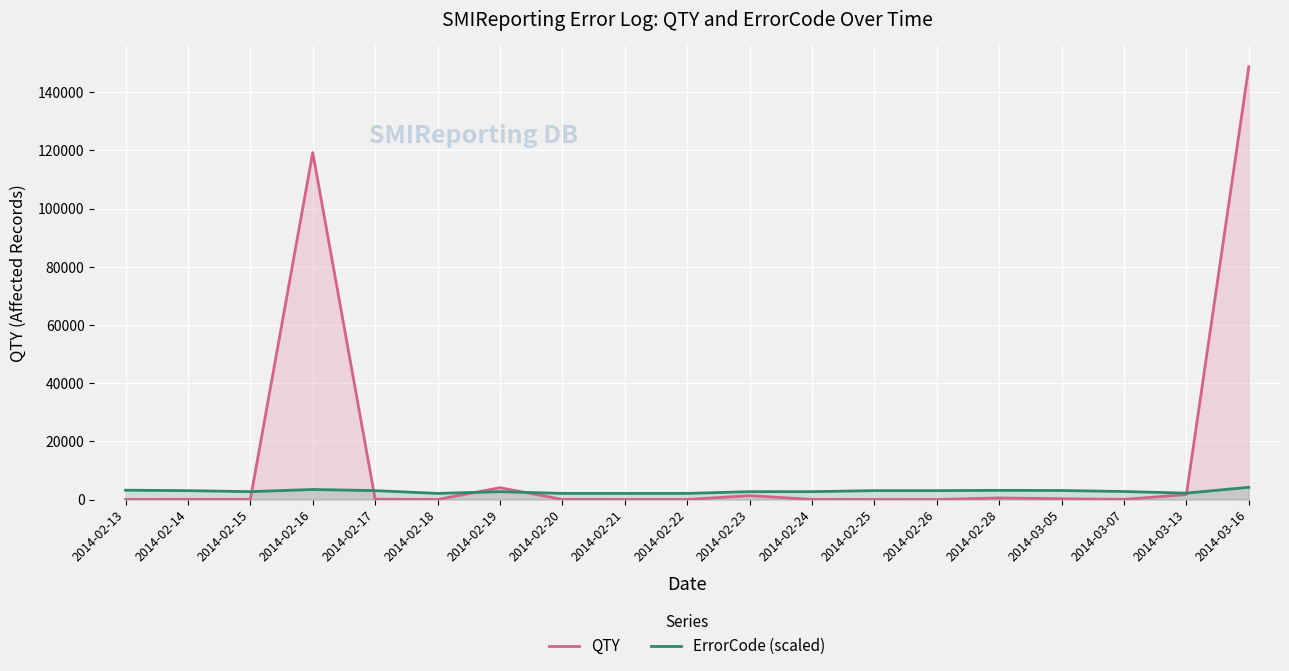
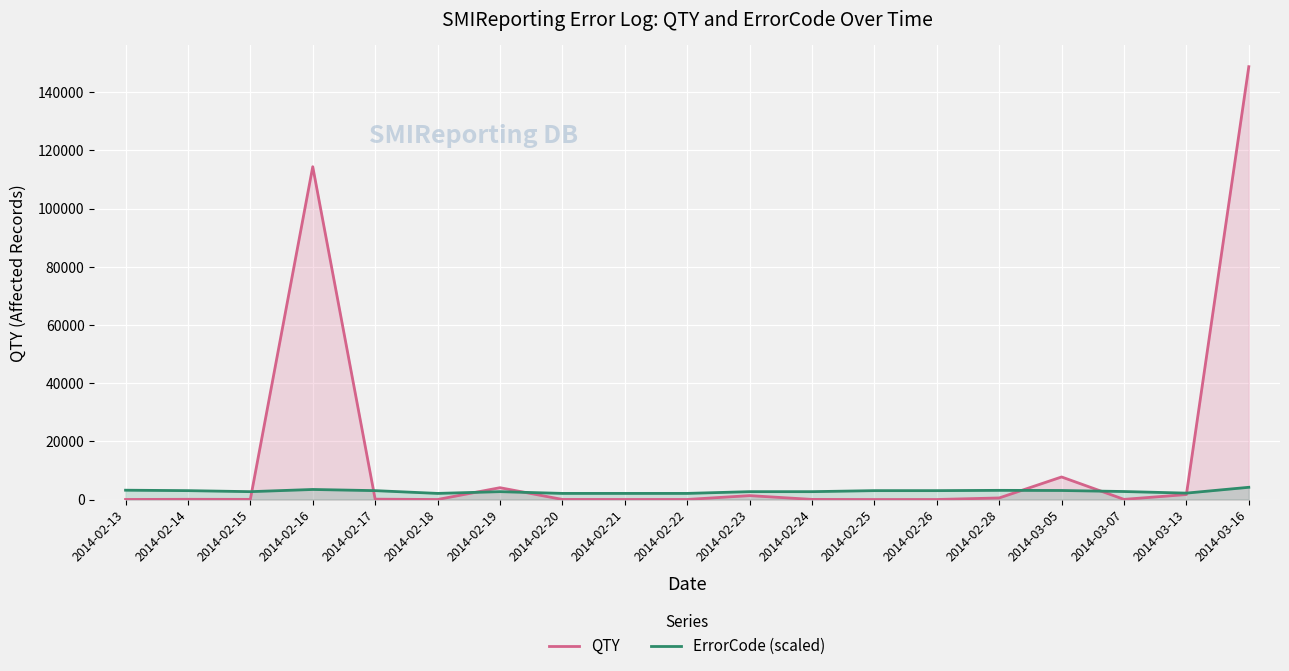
  {
    "QTY": {
      "2014-02-13": 0,
      "2014-02-14": 0,
      "2014-02-15": 0,
-     "2014-02-16": 119000,
+     "2014-02-16": 114000,
      "2014-02-17": 0,
      "2014-02-18": 0,
      "2014-02-19": 4000,
      "2014-02-20": 0,
      "2014-02-21": 0,
      "2014-02-22": 0,
      "2014-02-23": 1000,
      "2014-02-24": 0,
      "2014-02-25": 0,
      "2014-02-26": 0,
      "2014-02-28": 1000,
-     "2014-03-05": 0,
+     "2014-03-05": 8000,
      "2014-03-07": 0,
      "2014-03-16": 149000
    },
    "ErrorCode (scaled)": {
      "2014-02-13": 3000,
      "2014-02-14": 3000,
      "2014-02-15": 3000,
      "2014-02-16": 3000,
      "2014-02-17": 3000,
      "2014-02-18": 2000,
      "2014-02-19": 3000,
      "2014-02-20": 2000,
      "2014-02-21": 2000,
      "2014-02-22": 2000,
      "2014-02-23": 3000,
      "2014-02-24": 3000,
      "2014-02-25": 3000,
      "2014-02-26": 3000,
      "2014-02-28": 3000,
      "2014-03-05": 3000,
      "2014-03-07": 3000,
      "2014-03-16": 4000
    }
  }
